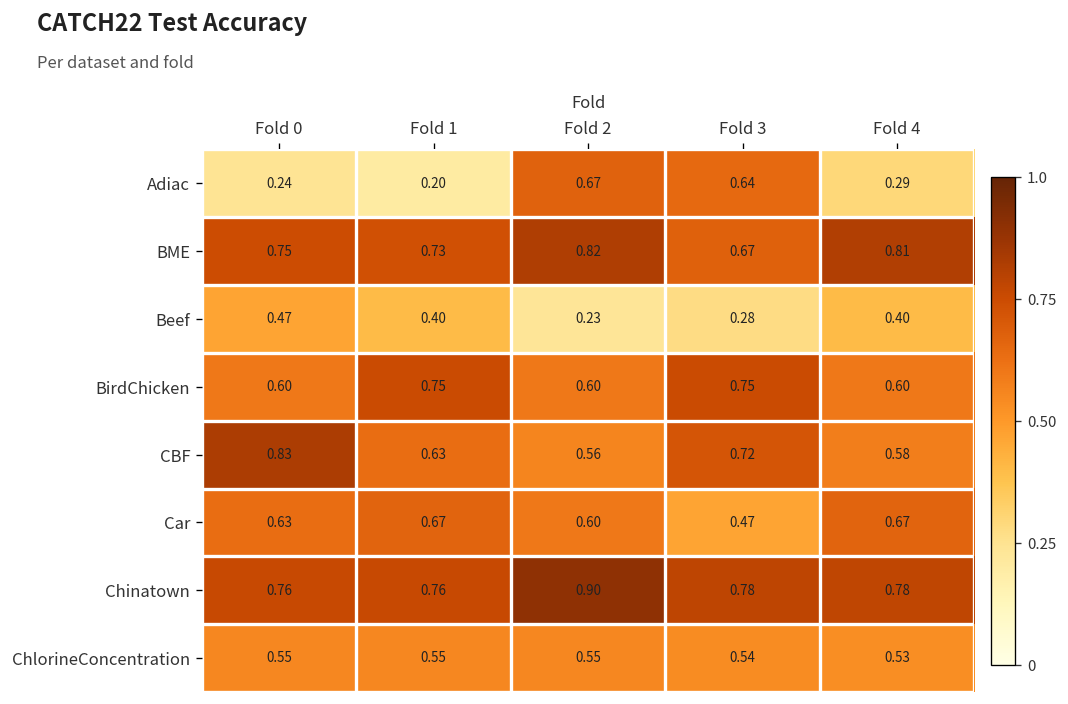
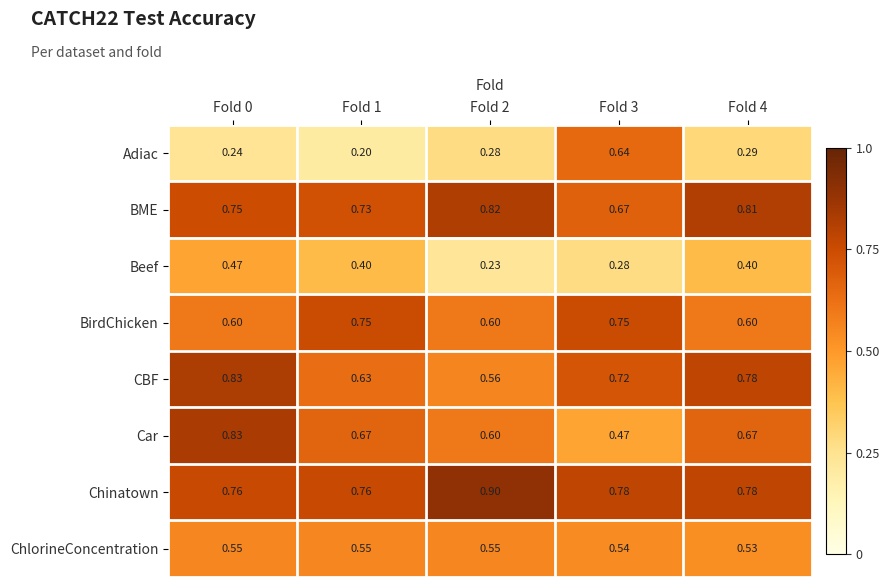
  {
    "Adiac": {
      "Fold 0": 0.24,
      "Fold 1": 0.20,
-     "Fold 2": 0.67,
+     "Fold 2": 0.28,
      "Fold 3": 0.64,
      "Fold 4": 0.29
    },
    "BME": {
      "Fold 0": 0.75,
      "Fold 1": 0.73,
      "Fold 2": 0.82,
      "Fold 3": 0.67,
      "Fold 4": 0.81
    },
    "Beef": {
      "Fold 0": 0.47,
      "Fold 1": 0.40,
      "Fold 2": 0.23,
      "Fold 3": 0.28,
      "Fold 4": 0.40
    },
    "BirdChicken": {
      "Fold 0": 0.60,
      "Fold 1": 0.75,
      "Fold 2": 0.60,
      "Fold 3": 0.75,
      "Fold 4": 0.60
    },
    "CBF": {
      "Fold 0": 0.83,
      "Fold 1": 0.63,
      "Fold 2": 0.56,
      "Fold 3": 0.72,
-     "Fold 4": 0.58
+     "Fold 4": 0.78
    },
    "Car": {
-     "Fold 0": 0.63,
+     "Fold 0": 0.83,
      "Fold 1": 0.67,
      "Fold 2": 0.60,
      "Fold 3": 0.47,
      "Fold 4": 0.67
    },
    "Chinatown": {
      "Fold 0": 0.76,
      "Fold 1": 0.76,
      "Fold 2": 0.90,
      "Fold 3": 0.78,
      "Fold 4": 0.78
    },
    "ChlorineConcentration": {
      "Fold 0": 0.55,
      "Fold 1": 0.55,
      "Fold 2": 0.55,
      "Fold 3": 0.54,
      "Fold 4": 0.53
    }
  }
